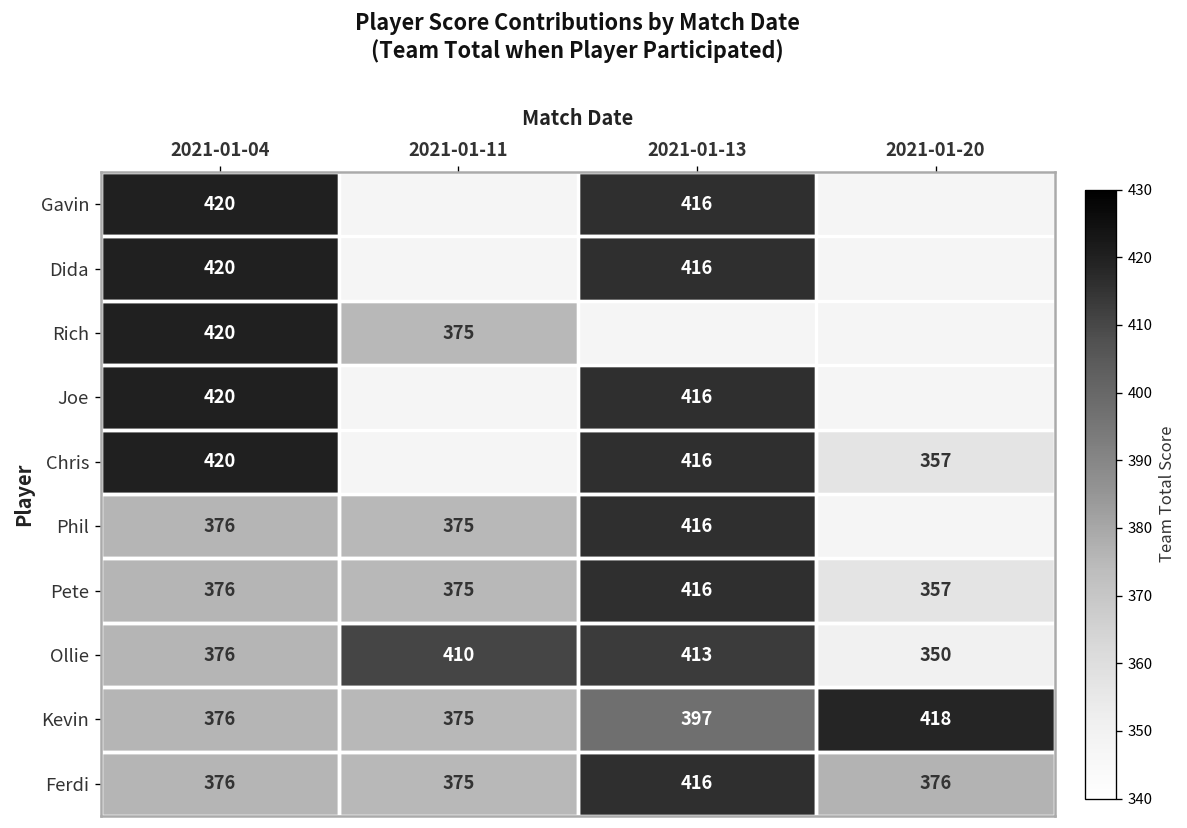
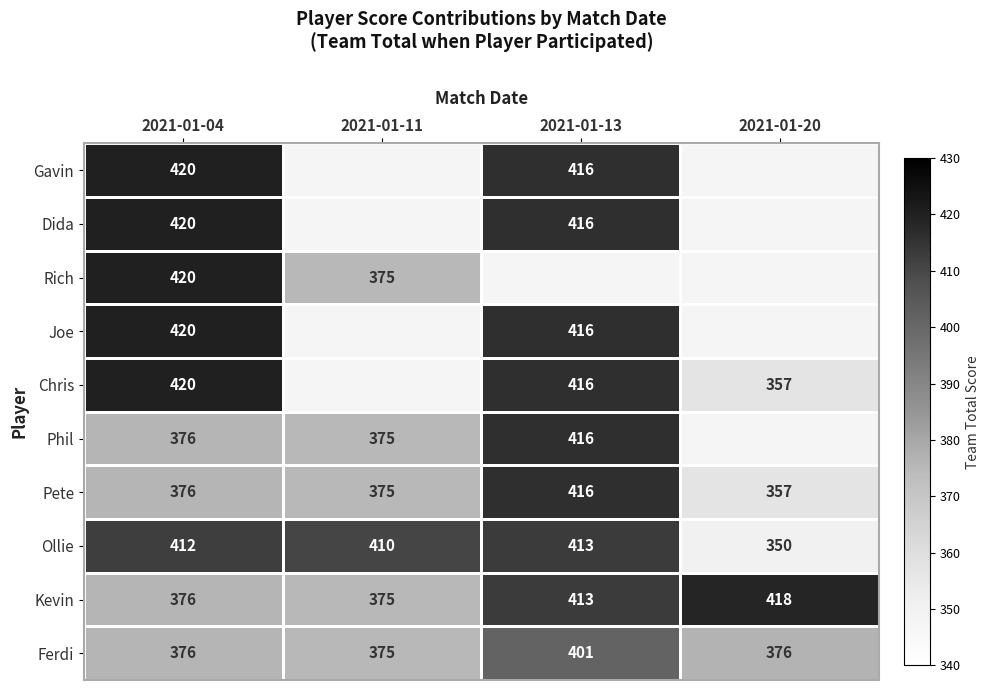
  {
    "Gavin": {
      "2021-01-04": 420,
      "2021-01-13": 416
    },
    "Dida": {
      "2021-01-04": 420,
      "2021-01-13": 416
    },
    "Rich": {
      "2021-01-04": 420,
      "2021-01-11": 375
    },
    "Joe": {
      "2021-01-04": 420,
      "2021-01-13": 416
    },
    "Chris": {
      "2021-01-04": 420,
      "2021-01-13": 416,
      "2021-01-20": 357
    },
    "Phil": {
      "2021-01-04": 376,
      "2021-01-11": 375,
      "2021-01-13": 416
    },
    "Pete": {
      "2021-01-04": 376,
      "2021-01-11": 375,
      "2021-01-13": 416,
      "2021-01-20": 357
    },
    "Ollie": {
-     "2021-01-04": 376,
+     "2021-01-04": 412,
      "2021-01-11": 410,
      "2021-01-13": 413,
      "2021-01-20": 350
    },
    "Kevin": {
      "2021-01-04": 376,
      "2021-01-11": 375,
-     "2021-01-13": 397,
+     "2021-01-13": 413,
      "2021-01-20": 418
    },
    "Ferdi": {
      "2021-01-04": 376,
      "2021-01-11": 375,
-     "2021-01-13": 416,
+     "2021-01-13": 401,
      "2021-01-20": 376
    }
  }
